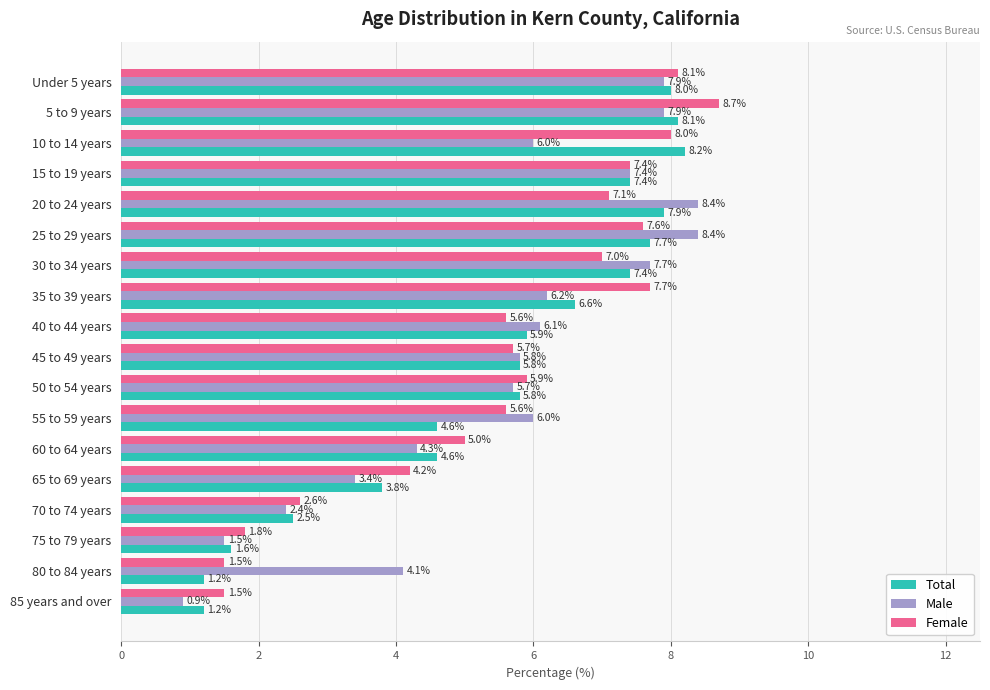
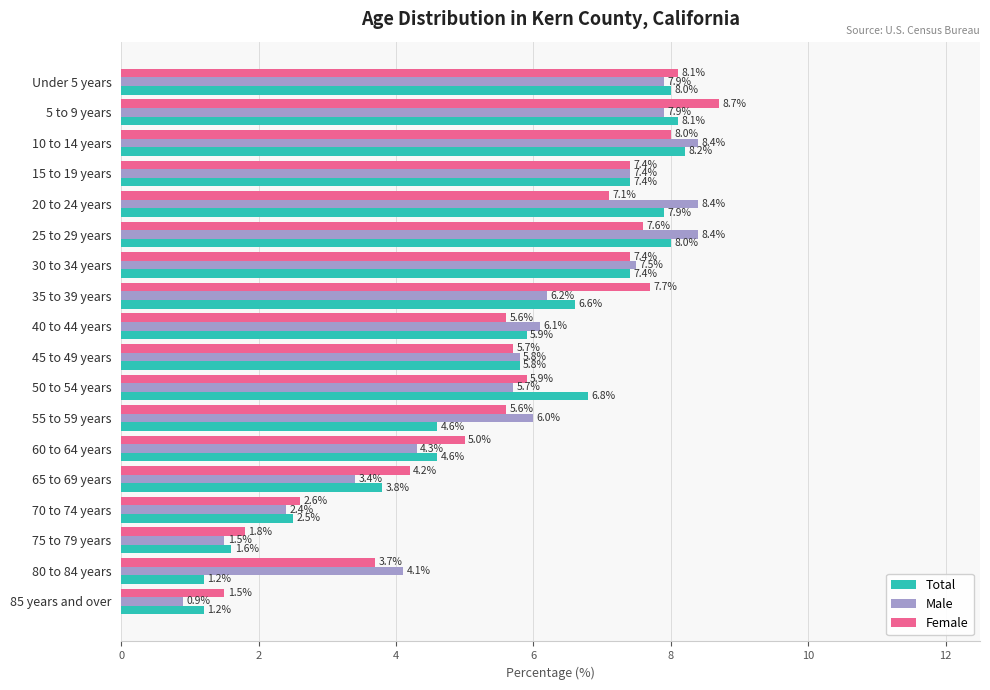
  {
    "Total": {
      "Under 5 years": "8.0%",
      "5 to 9 years": "8.1%",
      "10 to 14 years": "8.2%",
      "15 to 19 years": "7.4%",
      "20 to 24 years": "7.9%",
-     "25 to 29 years": "7.7%",
+     "25 to 29 years": "8.0%",
      "30 to 34 years": "7.4%",
      "35 to 39 years": "6.6%",
      "40 to 44 years": "5.9%",
      "45 to 49 years": "5.8%",
-     "50 to 54 years": "5.8%",
+     "50 to 54 years": "6.8%",
      "55 to 59 years": "4.6%",
      "60 to 64 years": "4.6%",
      "65 to 69 years": "3.8%",
      "70 to 74 years": "2.5%",
      "75 to 79 years": "1.6%",
      "80 to 84 years": "1.2%",
      "85 years and over": "1.2%"
    },
    "Male": {
      "Under 5 years": "7.9%",
      "5 to 9 years": "7.9%",
-     "10 to 14 years": "6.0%",
+     "10 to 14 years": "8.4%",
      "15 to 19 years": "7.4%",
      "20 to 24 years": "8.4%",
      "25 to 29 years": "8.4%",
-     "30 to 34 years": "7.7%",
+     "30 to 34 years": "7.5%",
      "35 to 39 years": "6.2%",
      "40 to 44 years": "6.1%",
      "45 to 49 years": "5.8%",
      "50 to 54 years": "5.7%",
      "55 to 59 years": "6.0%",
      "60 to 64 years": "4.3%",
      "65 to 69 years": "3.4%",
      "70 to 74 years": "2.4%",
      "75 to 79 years": "1.5%",
      "80 to 84 years": "4.1%",
      "85 years and over": "0.9%"
    },
    "Female": {
      "Under 5 years": "8.1%",
      "5 to 9 years": "8.7%",
      "10 to 14 years": "8.0%",
      "15 to 19 years": "7.4%",
      "20 to 24 years": "7.1%",
      "25 to 29 years": "7.6%",
-     "30 to 34 years": "7.0%",
+     "30 to 34 years": "7.4%",
      "35 to 39 years": "7.7%",
      "40 to 44 years": "5.6%",
      "45 to 49 years": "5.7%",
      "50 to 54 years": "5.9%",
      "55 to 59 years": "5.6%",
      "60 to 64 years": "5.0%",
      "65 to 69 years": "4.2%",
      "70 to 74 years": "2.6%",
      "75 to 79 years": "1.8%",
-     "80 to 84 years": "1.5%",
+     "80 to 84 years": "3.7%",
      "85 years and over": "1.5%"
    }
  }
